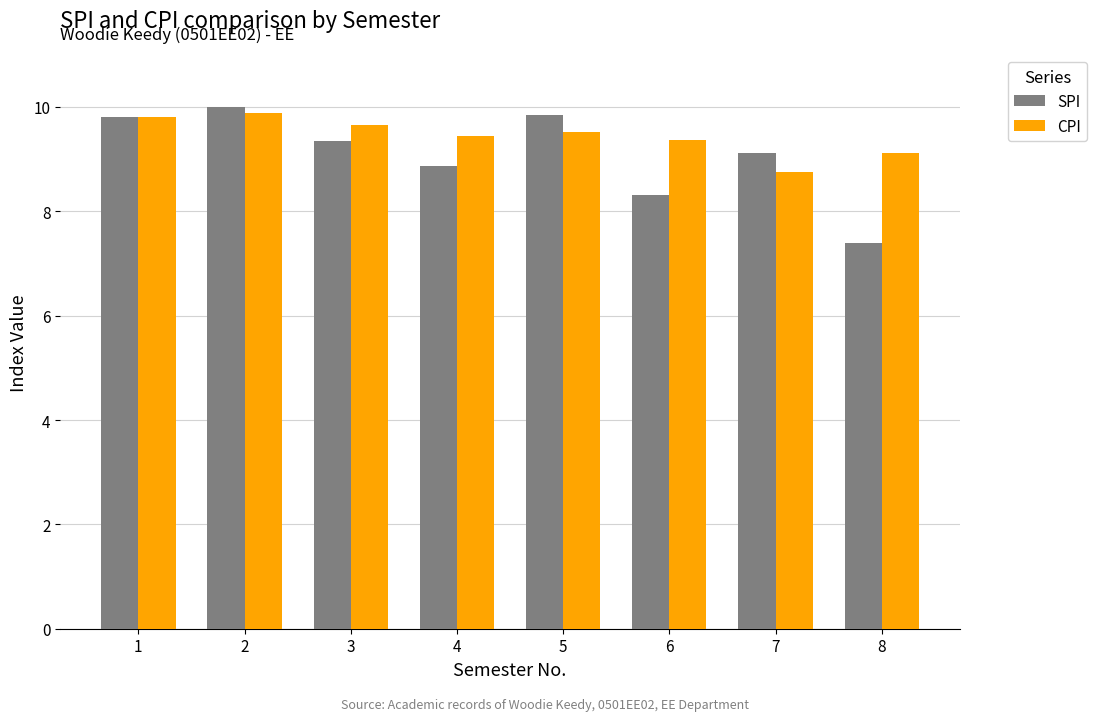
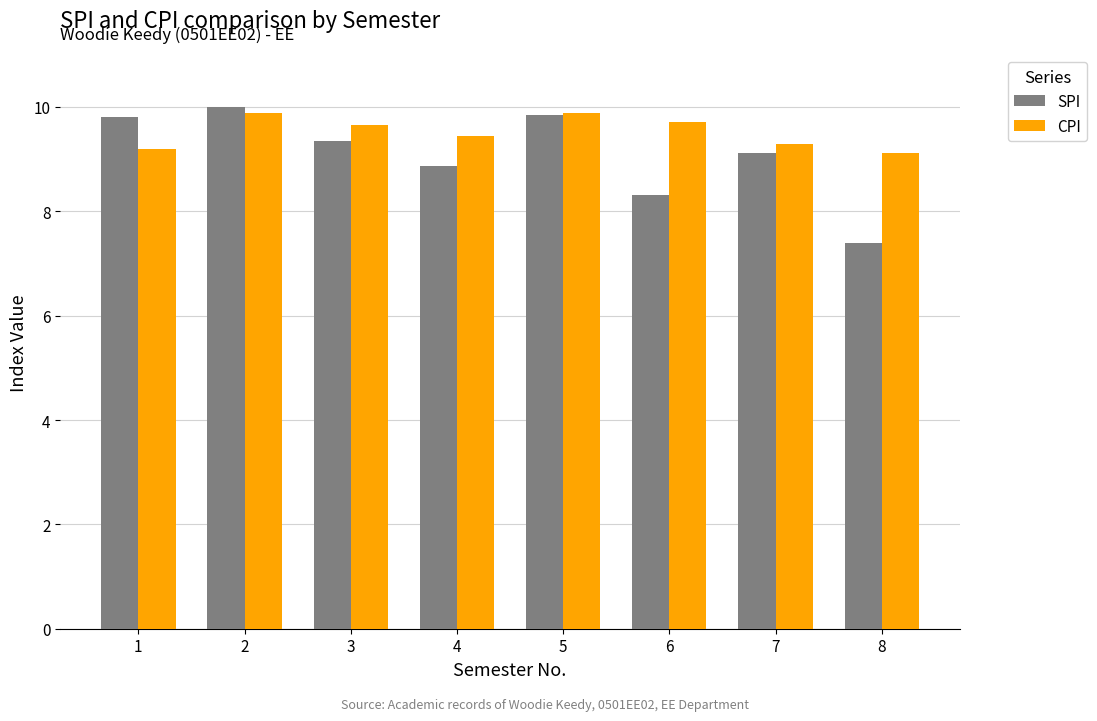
  {
    "SPI": {
      "1": 9.8,
      "2": 10.0,
      "3": 9.4,
      "4": 8.9,
      "5": 9.9,
      "6": 8.3,
      "7": 9.1,
      "8": 7.4
    },
    "CPI": {
-     "1": 9.8,
+     "1": 9.2,
      "2": 9.9,
      "3": 9.7,
      "4": 9.5,
-     "5": 9.5,
-     "6": 9.4,
-     "7": 8.8,
+     "5": 9.9,
+     "6": 9.7,
+     "7": 9.3,
      "8": 9.1
    }
  }
